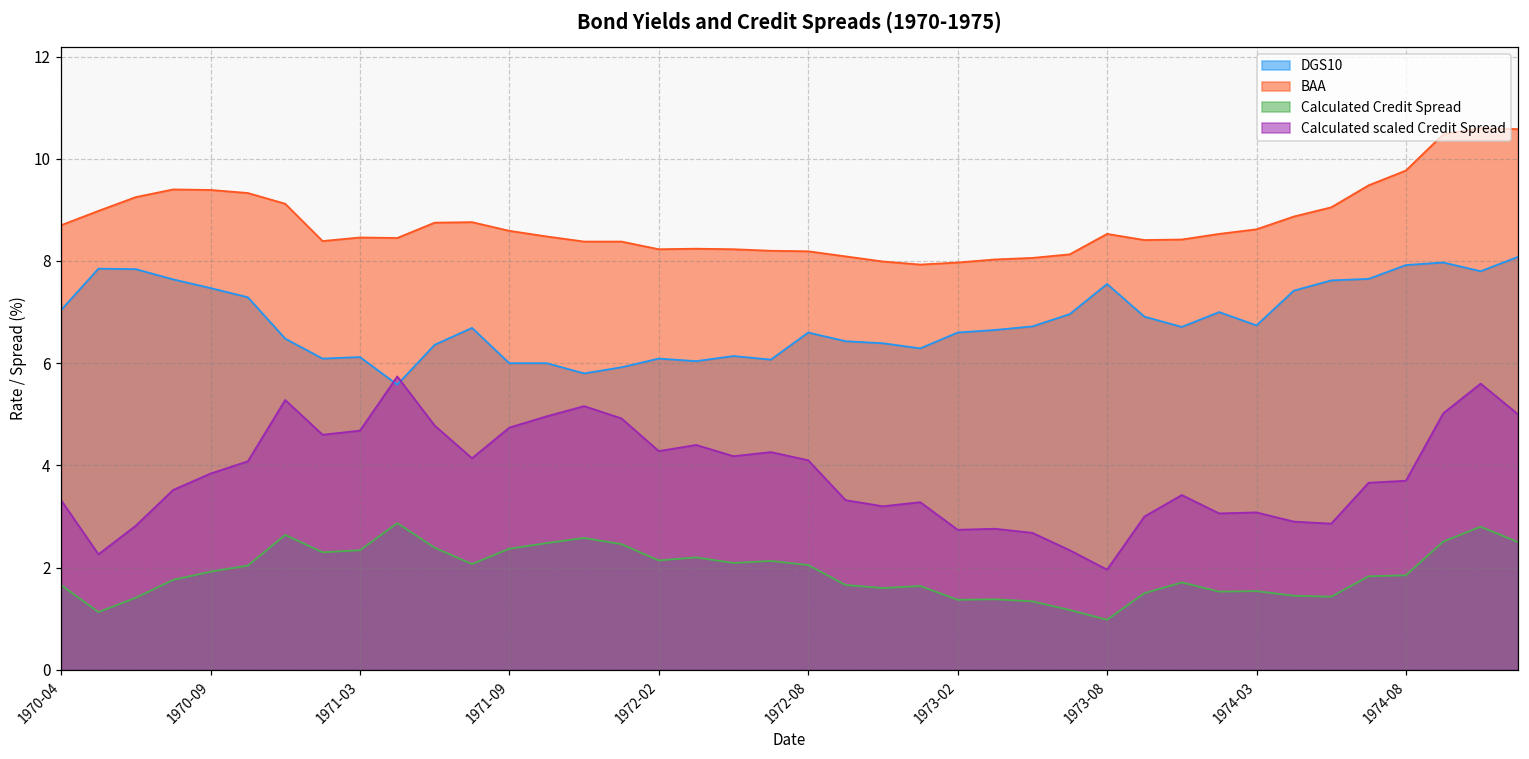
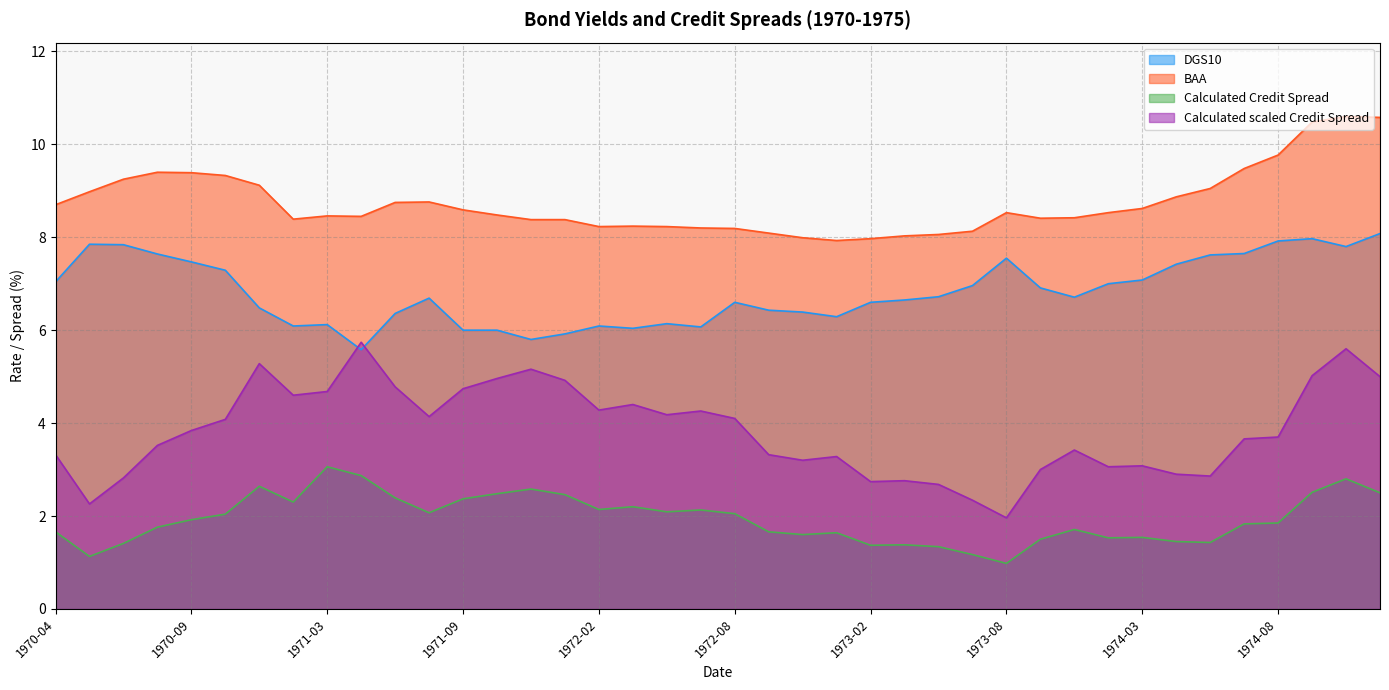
  {
    "DGS10": {
      "1970-04": 7.0,
      "1970-09": 7.5,
      "1971-03": 6.1,
      "1971-09": 6.0,
      "1972-02": 6.1,
      "1972-08": 6.6,
      "1973-02": 6.6,
      "1973-08": 7.6,
-     "1974-03": 6.7,
+     "1974-03": 7.1,
      "1974-08": 7.9
    },
    "BAA": {
      "1970-04": 8.7,
      "1970-09": 9.4,
      "1971-03": 8.5,
      "1971-09": 8.6,
      "1972-02": 8.2,
      "1972-08": 8.2,
      "1973-02": 8.0,
      "1973-08": 8.5,
      "1974-03": 8.6,
      "1974-08": 9.8
    },
    "Calculated Credit Spread": {
      "1970-04": 1.7,
      "1970-09": 1.9,
-     "1971-03": 2.3,
+     "1971-03": 3.1,
      "1971-09": 2.4,
      "1972-02": 2.1,
      "1972-08": 2.1,
      "1973-02": 1.4,
      "1973-08": 1.0,
      "1974-03": 1.5,
      "1974-08": 1.9
    },
    "Calculated scaled Credit Spread": {
      "1970-04": 3.3,
      "1970-09": 3.8,
      "1971-03": 4.7,
      "1971-09": 4.7,
      "1972-02": 4.3,
      "1972-08": 4.1,
      "1973-02": 2.7,
      "1973-08": 2.0,
      "1974-03": 3.1,
      "1974-08": 3.7
    }
  }
